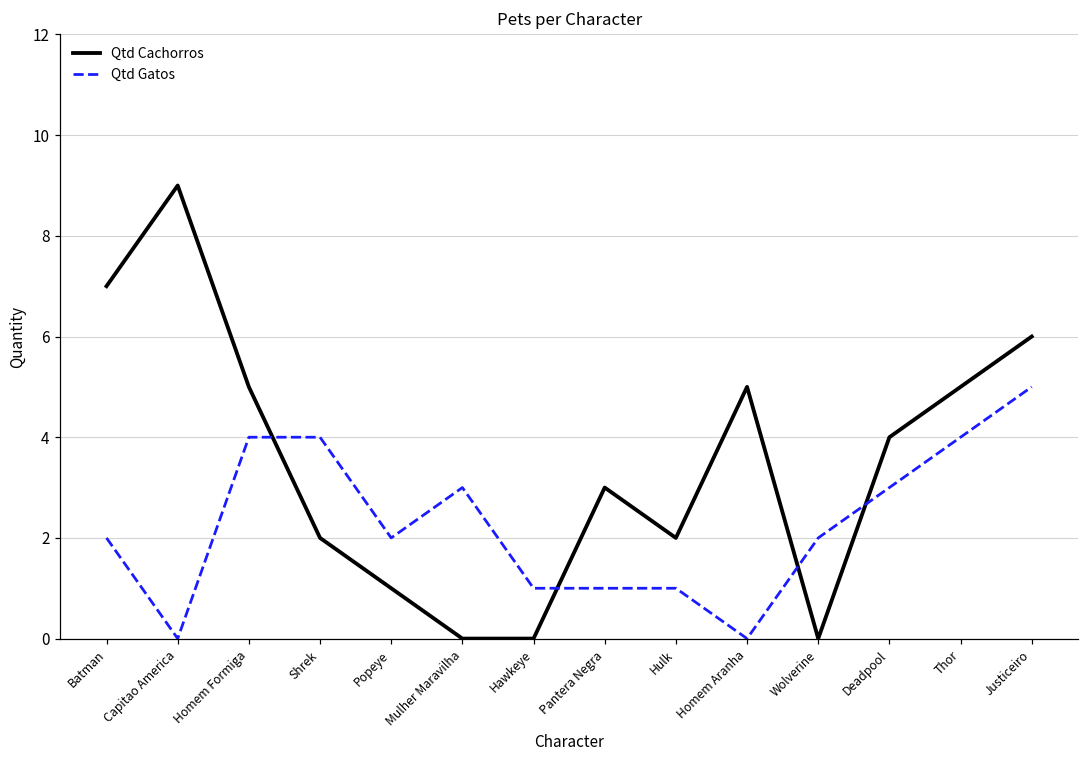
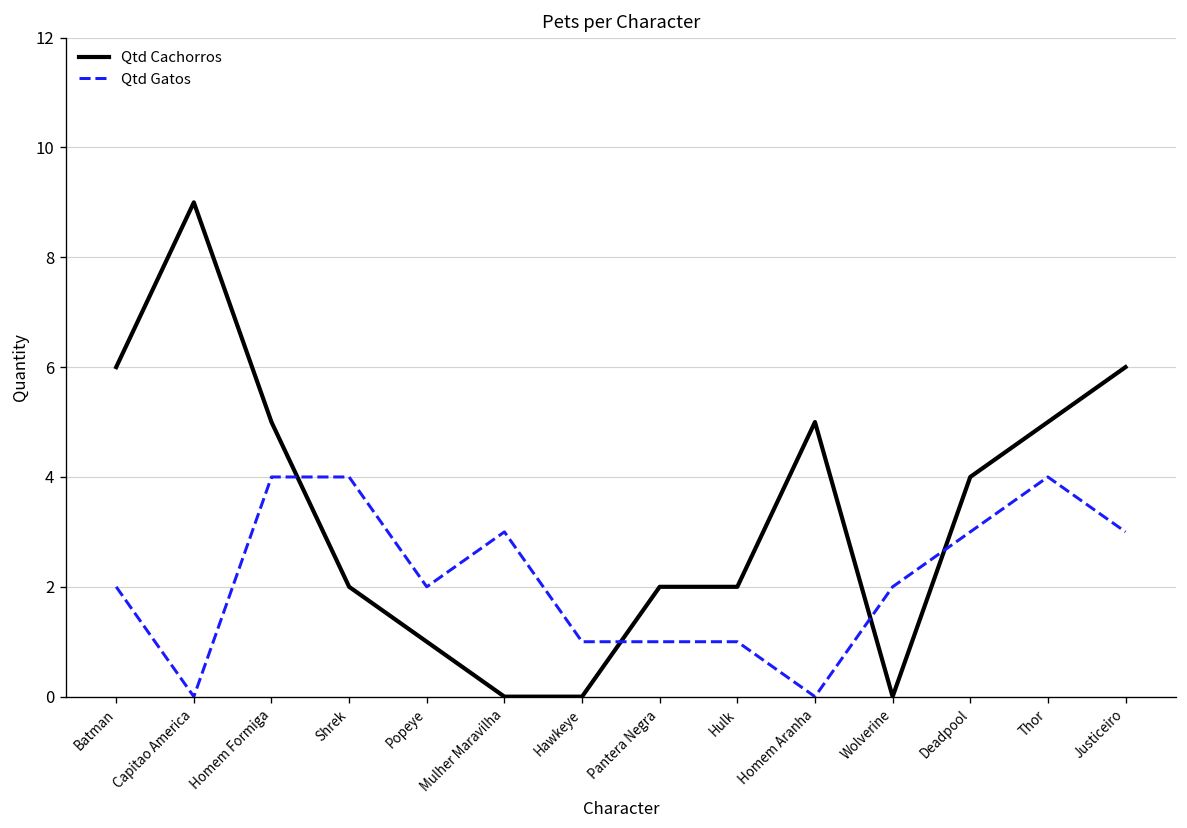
  {
    "Qtd Cachorros": {
-     "Batman": 7,
+     "Batman": 6,
      "Capitao America": 9,
      "Homem Formiga": 5,
      "Shrek": 2,
      "Popeye": 1,
      "Mulher Maravilha": 0,
      "Hawkeye": 0,
-     "Pantera Negra": 3,
+     "Pantera Negra": 2,
      "Hulk": 2,
      "Homem Aranha": 5,
      "Wolverine": 0,
      "Deadpool": 4,
      "Thor": 5,
      "Justiceiro": 6
    },
    "Qtd Gatos": {
      "Batman": 2,
      "Capitao America": 0,
      "Homem Formiga": 4,
      "Shrek": 4,
      "Popeye": 2,
      "Mulher Maravilha": 3,
      "Hawkeye": 1,
      "Pantera Negra": 1,
      "Hulk": 1,
      "Homem Aranha": 0,
      "Wolverine": 2,
      "Deadpool": 3,
      "Thor": 4,
-     "Justiceiro": 5
+     "Justiceiro": 3
    }
  }
